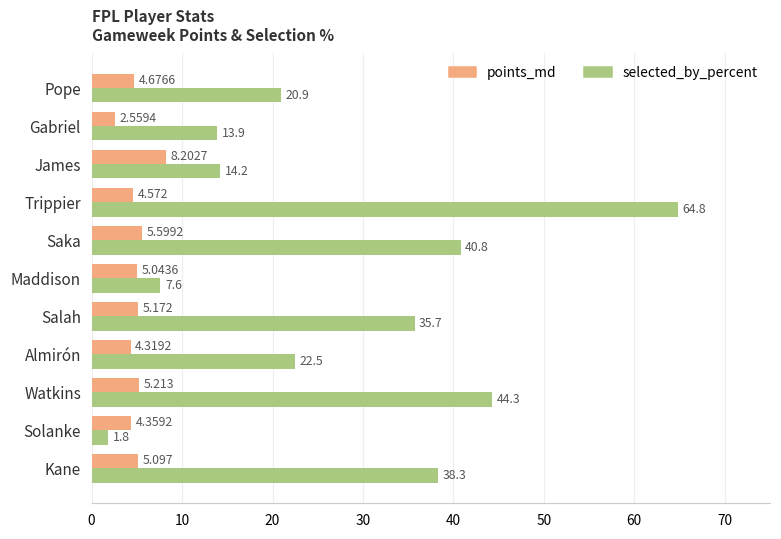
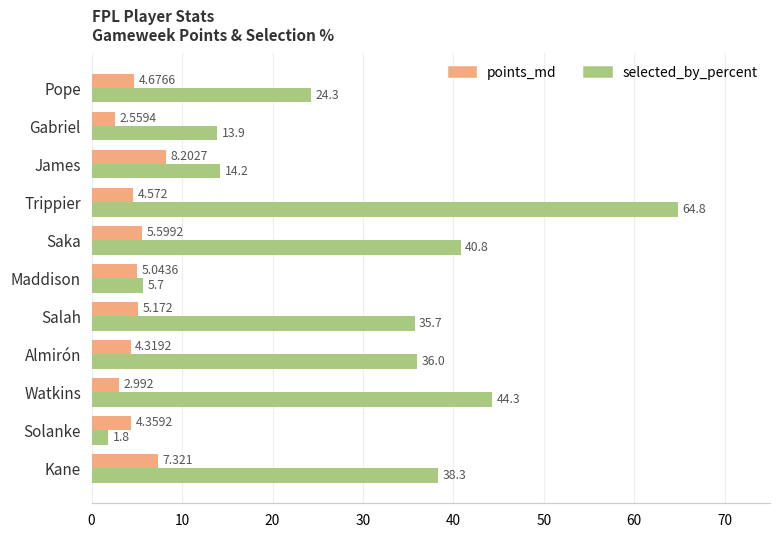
  {
    "selected_by_percent": {
-     "Pope": 20.9,
+     "Pope": 24.3,
      "Gabriel": 13.9,
      "James": 14.2,
      "Trippier": 64.8,
      "Saka": 40.8,
-     "Maddison": 7.6,
+     "Maddison": 5.7,
      "Salah": 35.7,
-     "Almirón": 22.5,
+     "Almirón": 36.0,
      "Watkins": 44.3,
      "Solanke": 1.8,
      "Kane": 38.3
    },
    "points_md": {
      "Pope": 4.6766,
      "Gabriel": 2.5594,
      "James": 8.2027,
      "Trippier": 4.572,
      "Saka": 5.5992,
      "Maddison": 5.0436,
      "Salah": 5.172,
      "Almirón": 4.3192,
-     "Watkins": 5.213,
+     "Watkins": 2.992,
      "Solanke": 4.3592,
-     "Kane": 5.097
+     "Kane": 7.321
    }
  }
